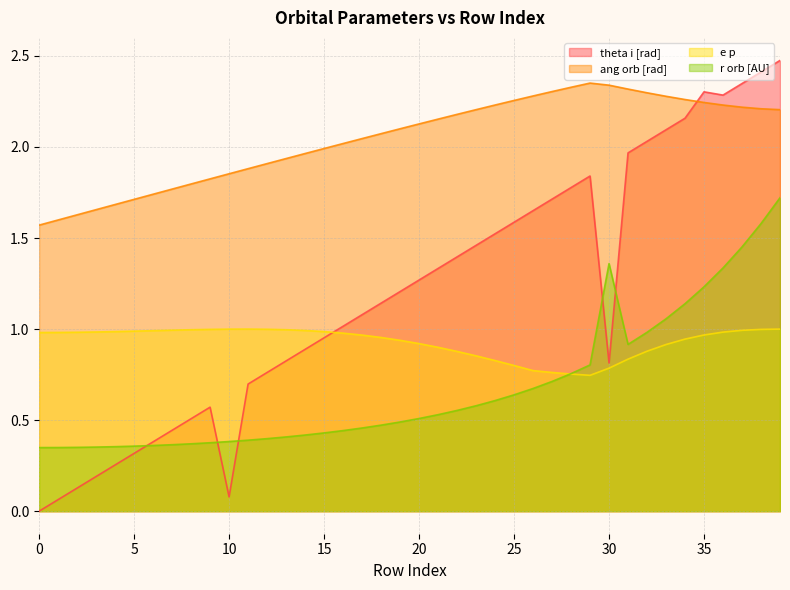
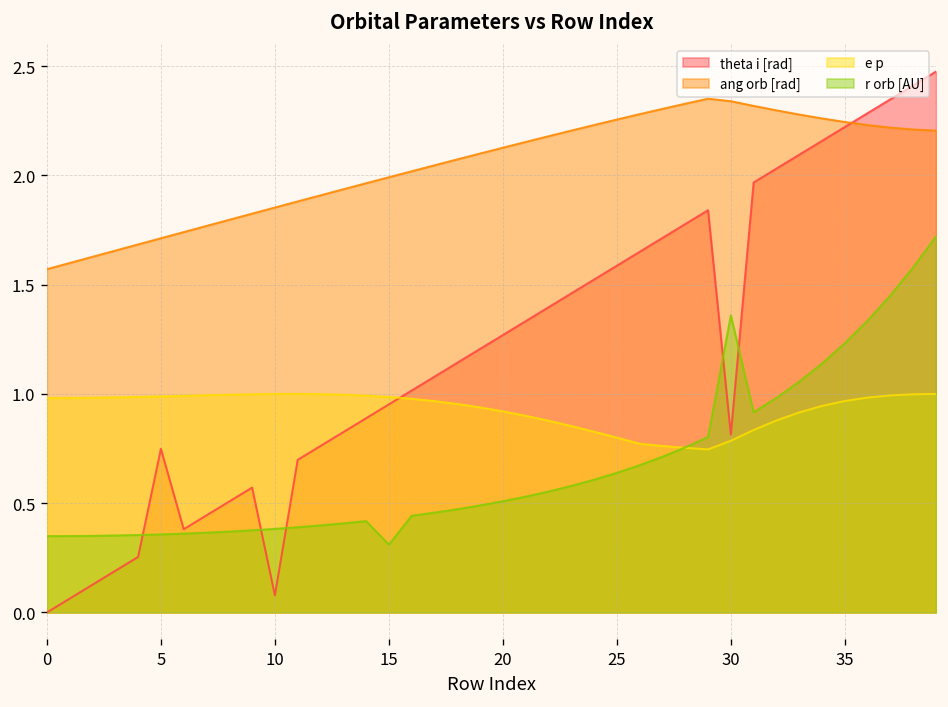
  {
    "theta i [rad]": {
      "0": 0.00,
-     "5": 0.32,
+     "5": 0.75,
      "10": 0.08,
      "15": 0.95,
      "20": 1.27,
      "25": 1.59,
      "30": 0.81,
-     "35": 2.30
+     "35": 2.22
    },
    "r orb [AU]": {
      "0": 0.35,
      "5": 0.36,
      "10": 0.38,
-     "15": 0.43,
+     "15": 0.31,
      "20": 0.51,
      "25": 0.64,
      "30": 1.36,
      "35": 1.23
    }
  }
